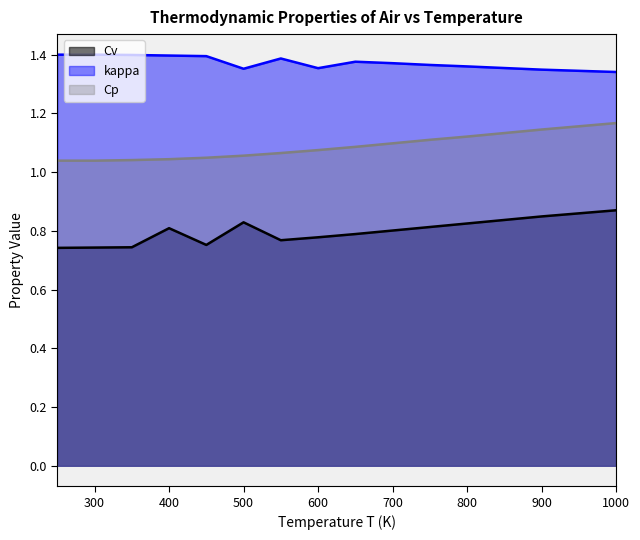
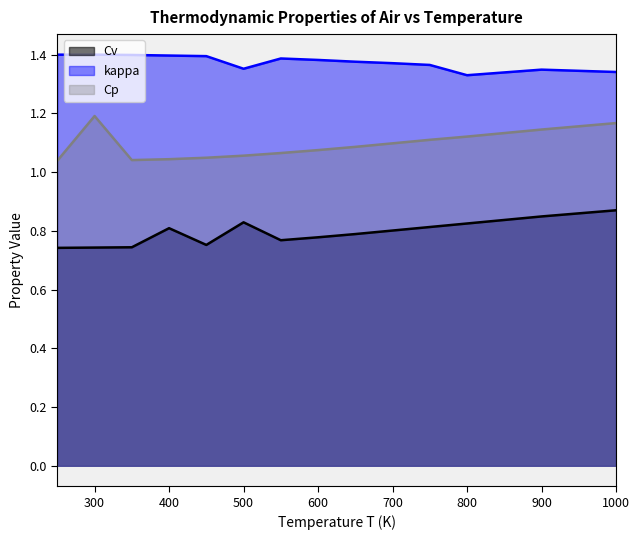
  {
    "Cv": {
      "300": 0.74,
      "400": 0.81,
      "500": 0.83,
      "600": 0.78,
      "700": 0.80,
      "800": 0.83,
      "900": 0.85,
      "1000": 0.87
    },
    "kappa": {
      "400": 1.40,
      "500": 1.35,
-     "600": 1.35,
+     "600": 1.38,
      "700": 1.37,
-     "800": 1.36,
+     "800": 1.33,
      "900": 1.35,
      "1000": 1.34
    },
    "Cp": {
-     "300": 1.04,
+     "300": 1.19,
      "400": 1.04,
      "500": 1.06,
      "600": 1.08,
      "700": 1.10,
      "800": 1.12,
      "900": 1.15,
      "1000": 1.17
    }
  }
